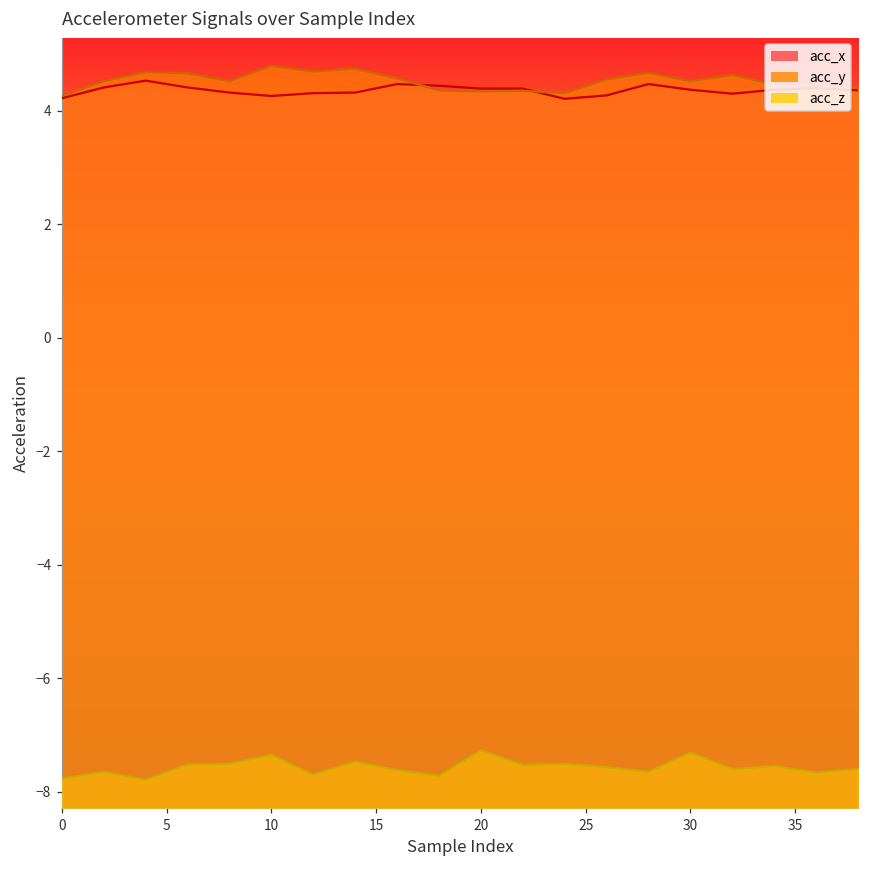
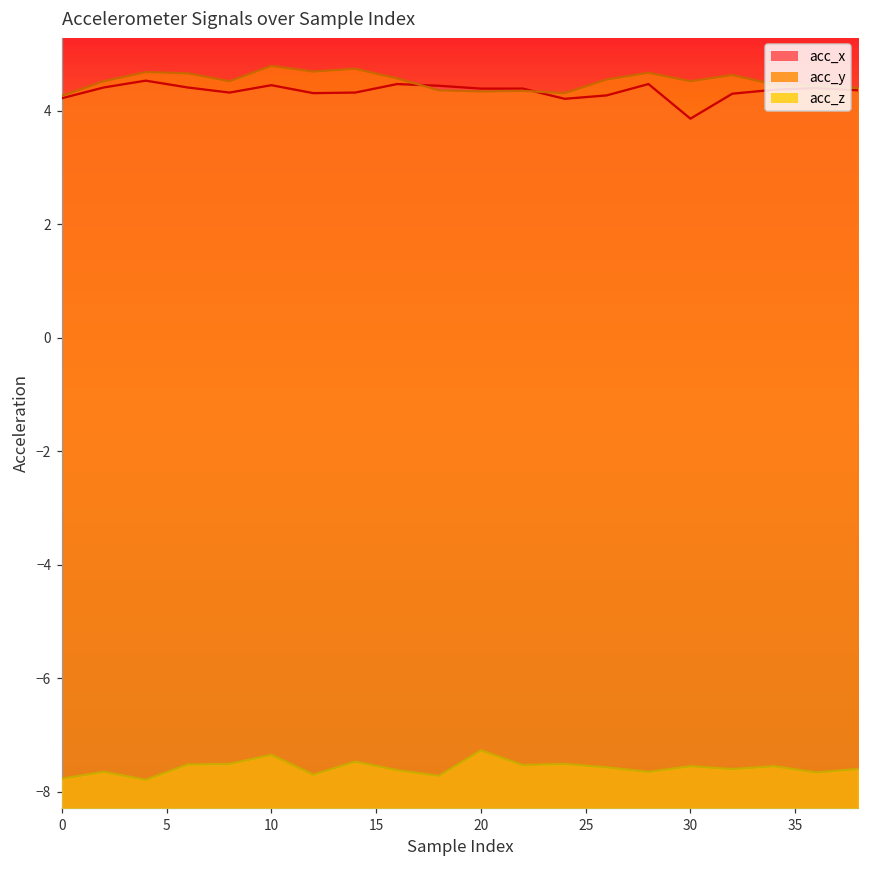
  {
    "acc_x": {
-     "10": 4.3,
+     "10": 4.5,
      "20": 4.4,
-     "30": 4.4
+     "30": 3.9
    },
    "acc_y": {
      "10": 4.8,
      "20": 4.3,
      "30": 4.5
    },
    "acc_z": {
      "0": -7.8,
      "10": -7.4,
      "20": -7.3,
-     "30": -7.3
+     "30": -7.6
    }
  }
